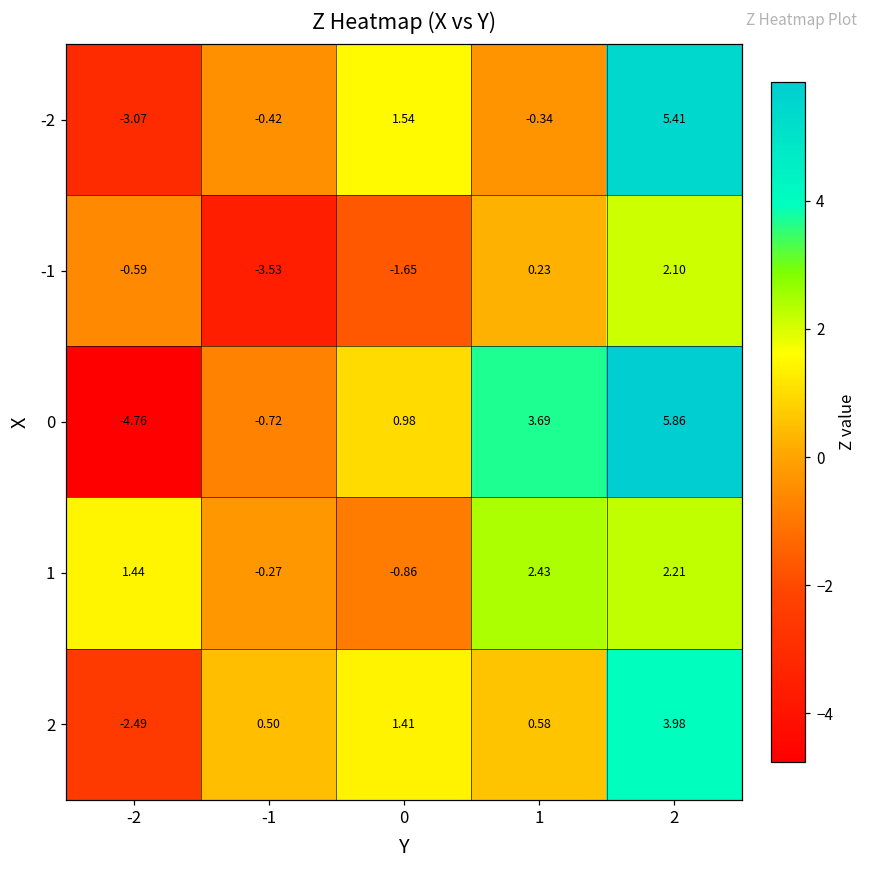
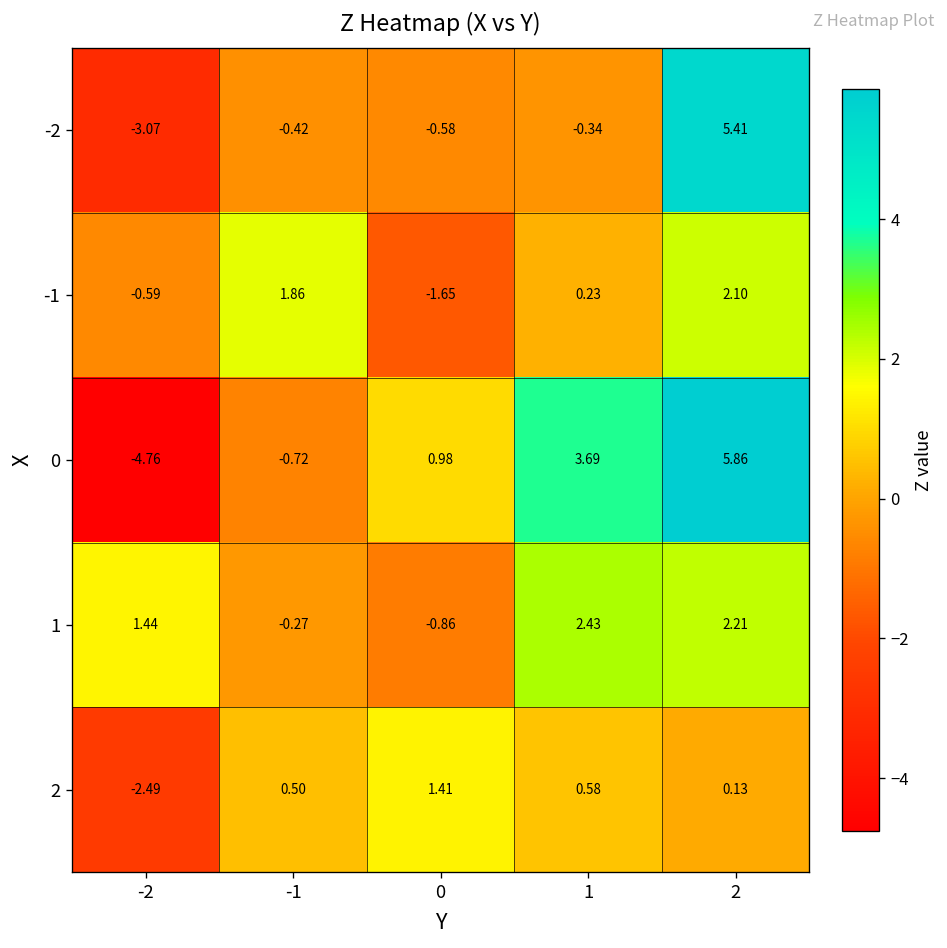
  {
    "-2": {
      "-2": -3.07,
      "-1": -0.42,
-     "0": 1.54,
+     "0": -0.58,
      "1": -0.34,
      "2": 5.41
    },
    "-1": {
      "-2": -0.59,
-     "-1": -3.53,
+     "-1": 1.86,
      "0": -1.65,
      "1": 0.23,
      "2": 2.10
    },
    "0": {
      "-2": -4.76,
      "-1": -0.72,
      "0": 0.98,
      "1": 3.69,
      "2": 5.86
    },
    "1": {
      "-2": 1.44,
      "-1": -0.27,
      "0": -0.86,
      "1": 2.43,
      "2": 2.21
    },
    "2": {
      "-2": -2.49,
      "-1": 0.50,
      "0": 1.41,
      "1": 0.58,
-     "2": 3.98
+     "2": 0.13
    }
  }
